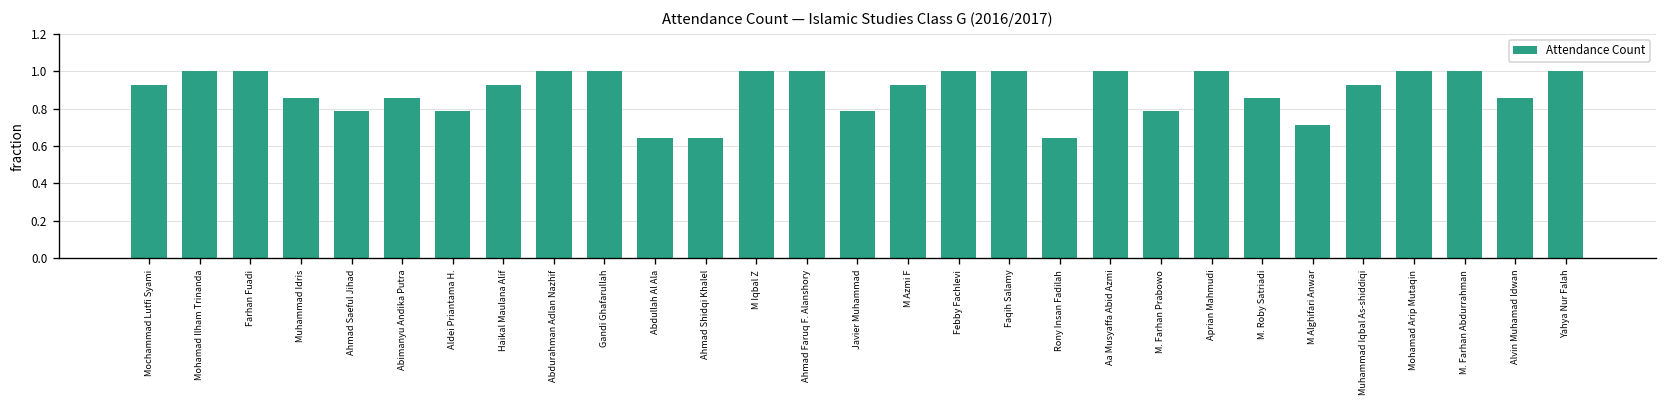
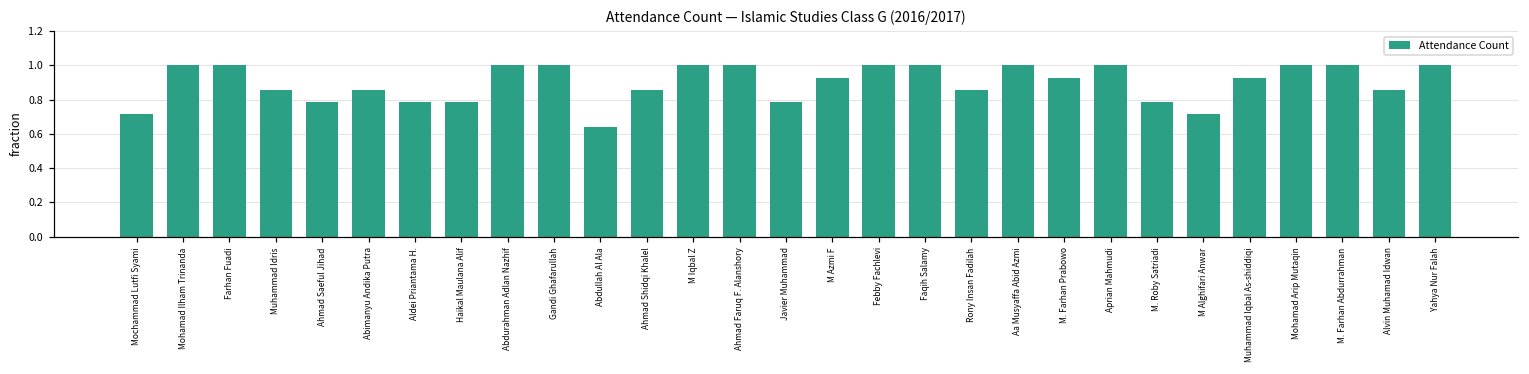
  {
-   "Mochammad Lutfi Syami": 0.93,
+   "Mochammad Lutfi Syami": 0.71,
    "Mohamad Ilham Trinanda": 1.00,
    "Farhan Fuadi": 1.00,
    "Muhammad Idris": 0.86,
    "Ahmad Saeful Jihad": 0.79,
    "Abimanyu Andika Putra": 0.86,
    "Aldei Priantama H.": 0.79,
-   "Haikal Maulana Alif": 0.93,
+   "Haikal Maulana Alif": 0.79,
    "Abdurahman Adlan Nazhif": 1.00,
    "Gandi Ghafarullah": 1.00,
    "Abdullah Al Ala": 0.64,
-   "Ahmad Shidqi Khalel": 0.64,
+   "Ahmad Shidqi Khalel": 0.86,
    "M Iqbal Z": 1.00,
    "Ahmad Faruq F. Alanshory": 1.00,
    "Javier Muhammad": 0.79,
    "M Azmi F": 0.93,
    "Febby Fachlevi": 1.00,
    "Faqih Salamy": 1.00,
-   "Rony Insan Fadilah": 0.64,
+   "Rony Insan Fadilah": 0.86,
    "Aa Musyaffa Abid Azmi": 1.00,
-   "M. Farhan Prabowo": 0.79,
+   "M. Farhan Prabowo": 0.93,
    "Aprian Mahmudi": 1.00,
-   "M. Roby Satriadi": 0.86,
+   "M. Roby Satriadi": 0.79,
    "M Alghifari Anwar": 0.71,
    "Muhammad Iqbal As-shiddiqi": 0.93,
    "Mohamad Arip Mutaqin": 1.00,
    "M. Farhan Abdurrahman": 1.00,
    "Alvin Muhamad Idwan": 0.86,
    "Yahya Nur Falah": 1.00
  }
